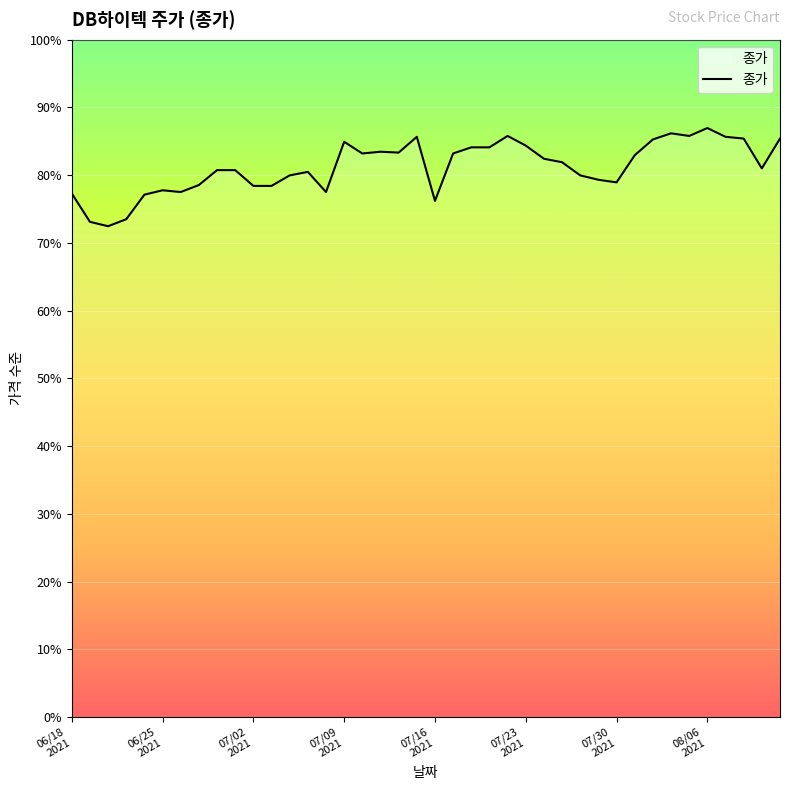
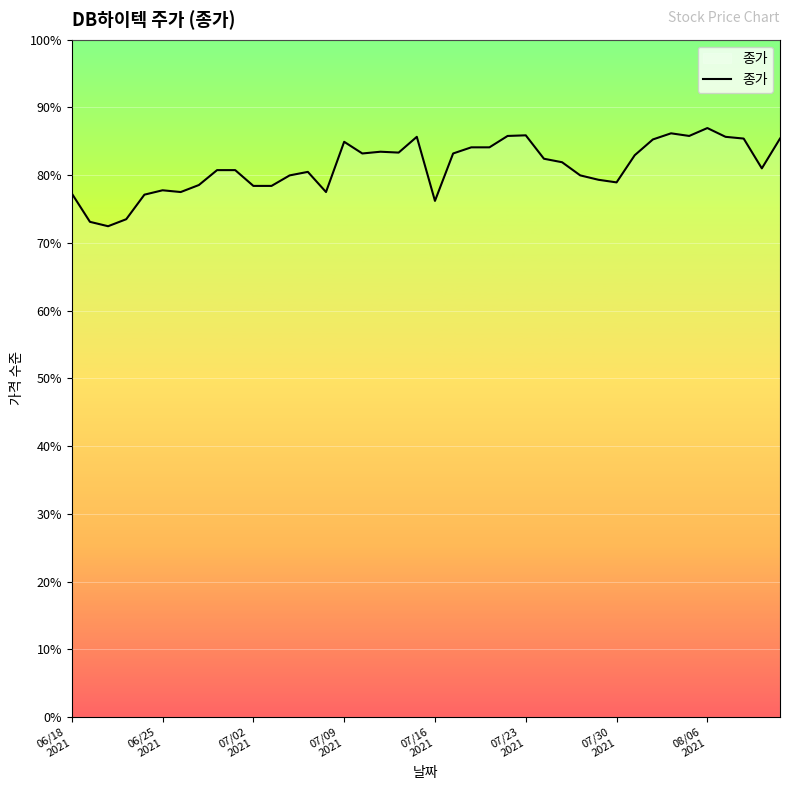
  {
    "06/18 2021": "77%",
    "06/25 2021": "78%",
    "07/02 2021": "78%",
    "07/09 2021": "85%",
    "07/16 2021": "76%",
-   "07/23 2021": "84%",
+   "07/23 2021": "86%",
    "07/30 2021": "79%",
    "08/06 2021": "87%"
  }
